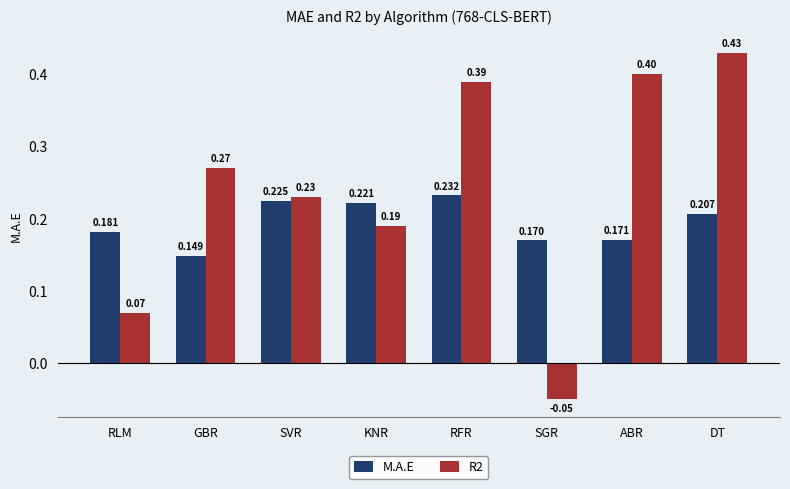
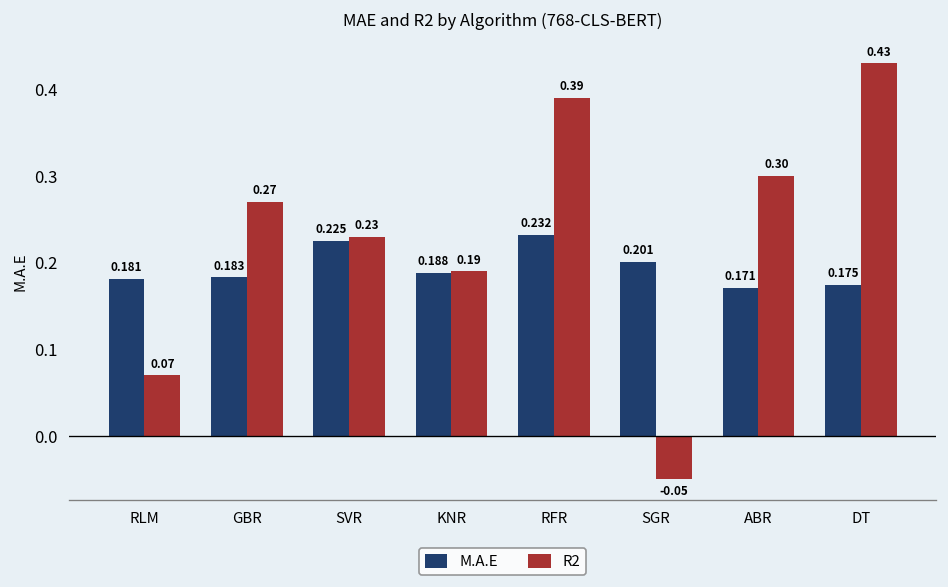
  {
    "M.A.E": {
      "RLM": 0.181,
-     "GBR": 0.149,
+     "GBR": 0.183,
      "SVR": 0.225,
-     "KNR": 0.221,
+     "KNR": 0.188,
      "RFR": 0.232,
-     "SGR": 0.170,
+     "SGR": 0.201,
      "ABR": 0.171,
-     "DT": 0.207
+     "DT": 0.175
    },
    "R2": {
      "RLM": 0.07,
      "GBR": 0.27,
      "SVR": 0.23,
      "KNR": 0.19,
      "RFR": 0.39,
      "SGR": -0.05,
-     "ABR": 0.40,
+     "ABR": 0.30,
      "DT": 0.43
    }
  }
